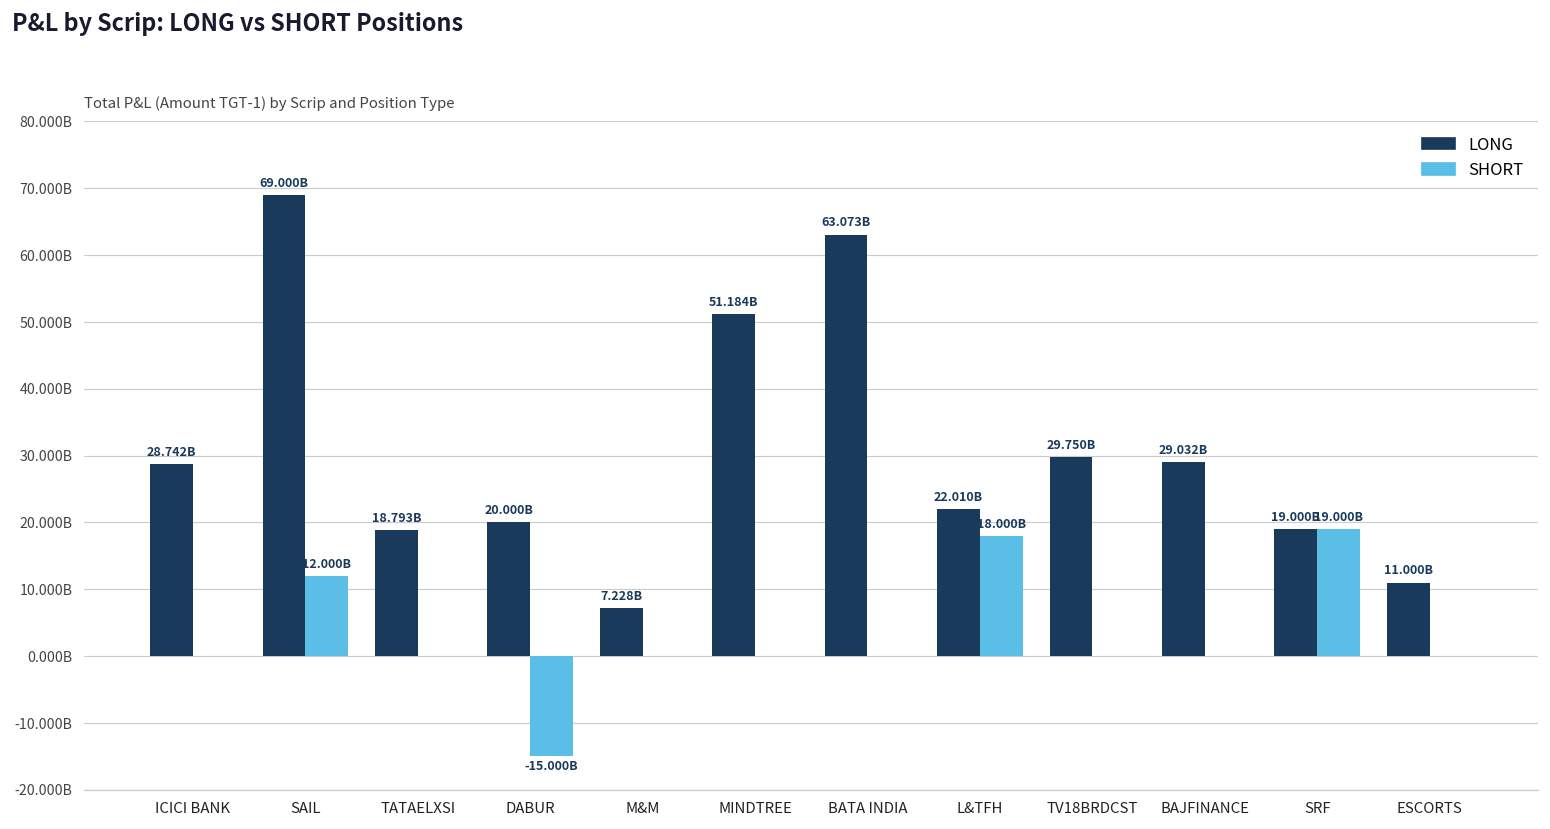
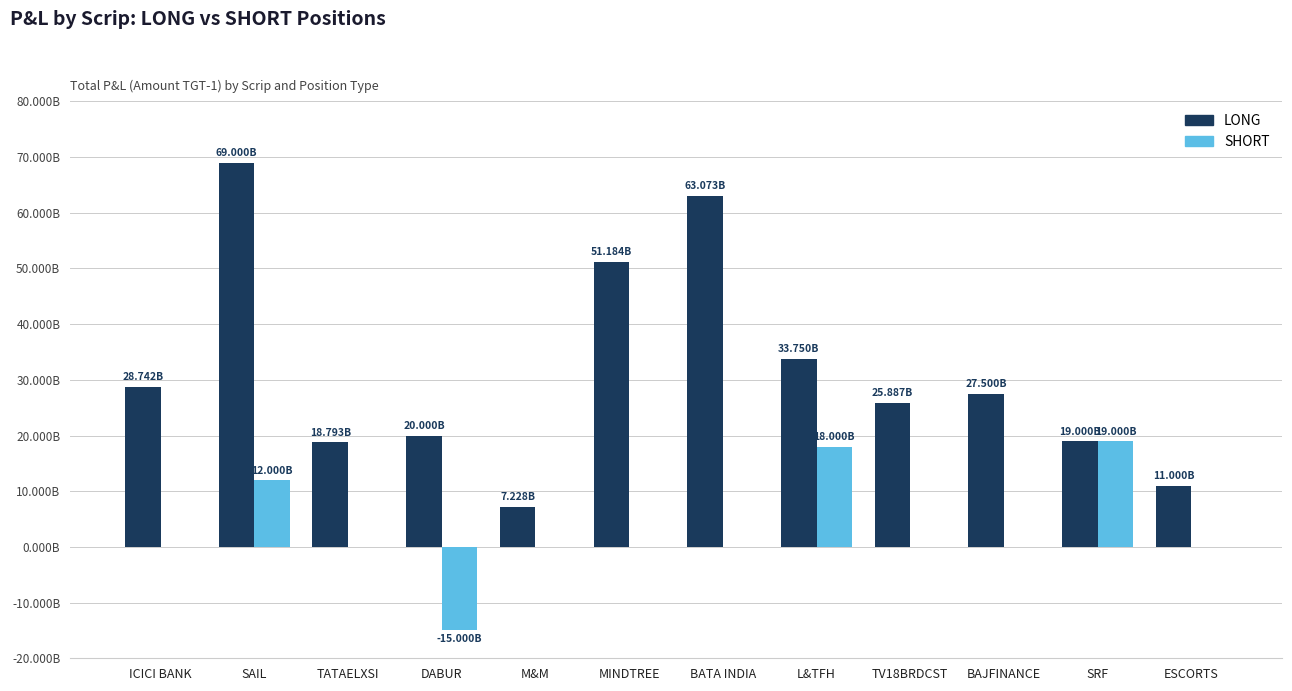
  {
    "LONG": {
      "ICICI BANK": "28.742B",
      "SAIL": "69.000B",
      "TATAELXSI": "18.793B",
      "DABUR": "20.000B",
      "M&M": "7.228B",
      "MINDTREE": "51.184B",
      "BATA INDIA": "63.073B",
-     "L&TFH": "22.010B",
-     "TV18BRDCST": "29.750B",
-     "BAJFINANCE": "29.032B",
+     "L&TFH": "33.750B",
+     "TV18BRDCST": "25.887B",
+     "BAJFINANCE": "27.500B",
      "SRF": "19.000B",
      "ESCORTS": "11.000B"
    },
    "SHORT": {
      "SAIL": "12.000B",
      "DABUR": "-15.000B",
      "L&TFH": "18.000B",
      "SRF": "19.000B"
    }
  }
